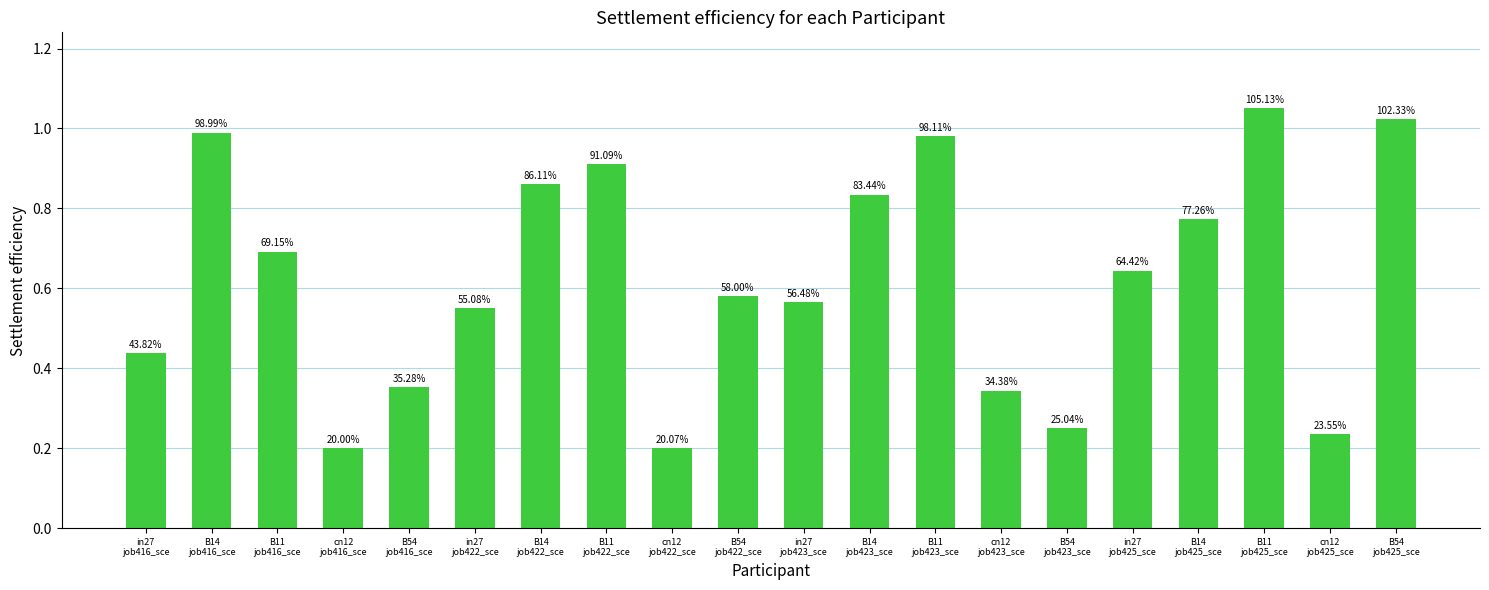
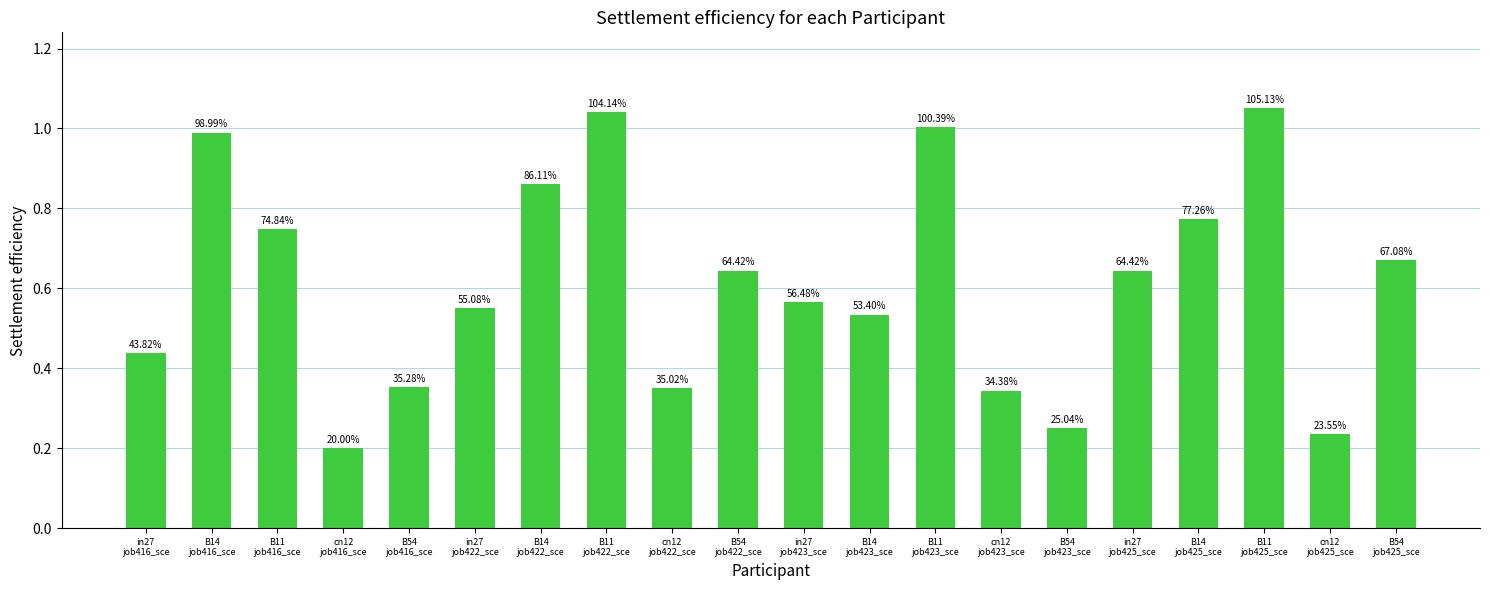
  {
    "in27 job416_sce": "43.82%",
    "B14 job416_sce": "98.99%",
-   "B11 job416_sce": "69.15%",
+   "B11 job416_sce": "74.84%",
    "cn12 job416_sce": "20.00%",
    "B54 job416_sce": "35.28%",
    "in27 job422_sce": "55.08%",
    "B14 job422_sce": "86.11%",
-   "B11 job422_sce": "91.09%",
-   "cn12 job422_sce": "20.07%",
-   "B54 job422_sce": "58.00%",
+   "B11 job422_sce": "104.14%",
+   "cn12 job422_sce": "35.02%",
+   "B54 job422_sce": "64.42%",
    "in27 job423_sce": "56.48%",
-   "B14 job423_sce": "83.44%",
-   "B11 job423_sce": "98.11%",
+   "B14 job423_sce": "53.40%",
+   "B11 job423_sce": "100.39%",
    "cn12 job423_sce": "34.38%",
    "B54 job423_sce": "25.04%",
    "in27 job425_sce": "64.42%",
    "B14 job425_sce": "77.26%",
    "B11 job425_sce": "105.13%",
    "cn12 job425_sce": "23.55%",
-   "B54 job425_sce": "102.33%"
+   "B54 job425_sce": "67.08%"
  }
